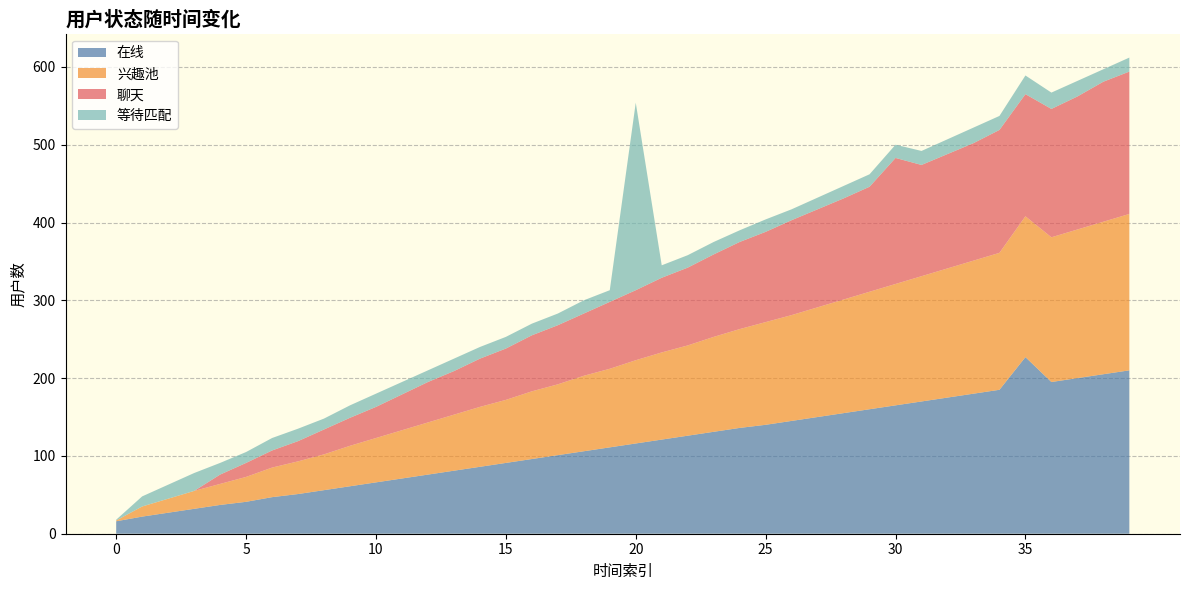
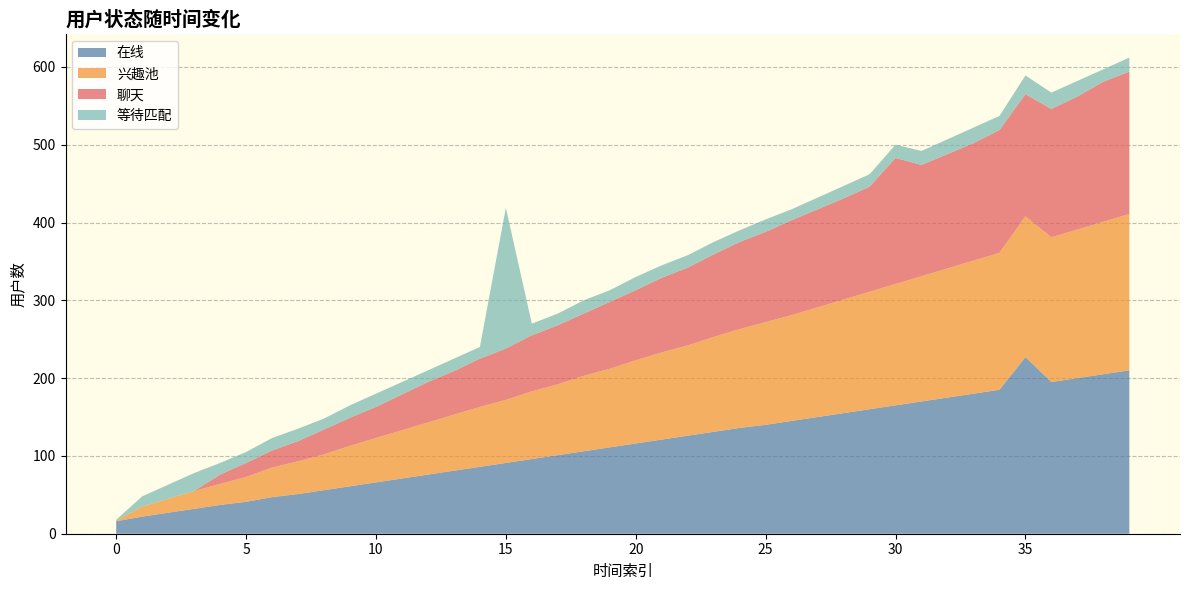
  {
    "在线": {
      "5": 40,
      "10": 70,
      "15": 90,
      "20": 120,
      "25": 140,
      "30": 170,
      "35": 230
    },
    "兴趣池": {
      "5": 30,
      "10": 60,
      "15": 80,
      "20": 110,
      "25": 130,
      "30": 160,
      "35": 180
    },
    "聊天": {
      "5": 20,
      "10": 40,
      "15": 70,
      "20": 90,
      "25": 120,
      "30": 160,
      "35": 160
    },
    "等待匹配": {
      "5": 10,
      "10": 20,
-     "15": 20,
-     "20": 240,
+     "15": 180,
+     "20": 20,
      "25": 20,
      "30": 20,
      "35": 20
    }
  }
